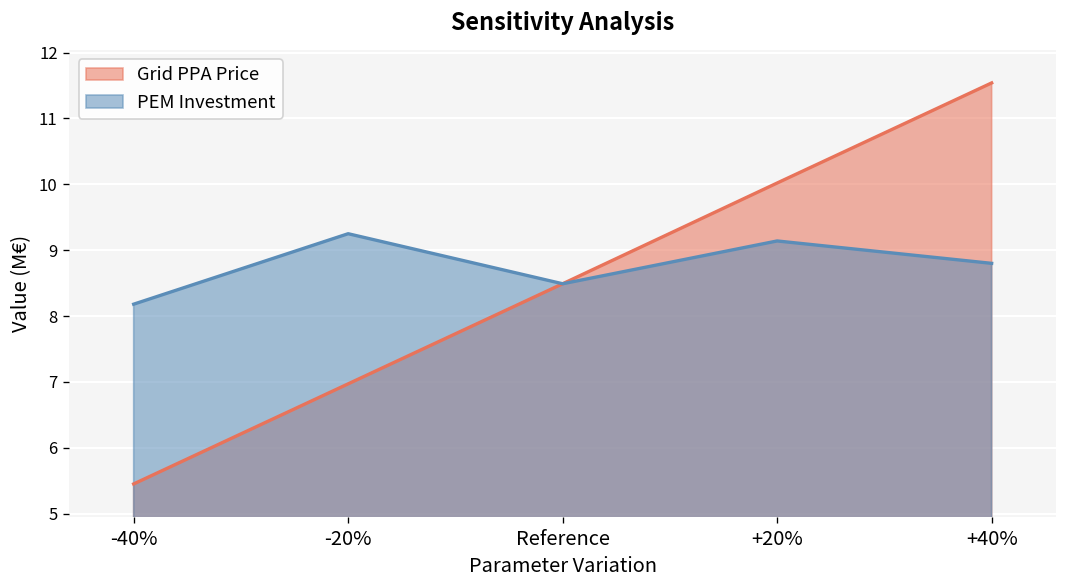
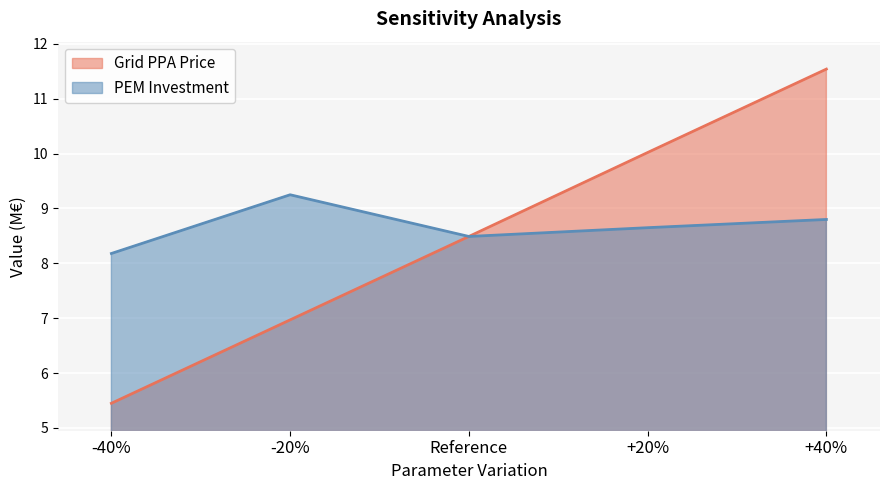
  {
    "Grid PPA Price": {
      "-40%": 5.5,
      "-20%": 7.0,
      "+20%": 10.0,
      "+40%": 11.5
    },
    "PEM Investment": {
      "-40%": 8.2,
      "-20%": 9.3,
-     "+20%": 9.1,
+     "+20%": 8.7,
      "+40%": 8.8
    }
  }
